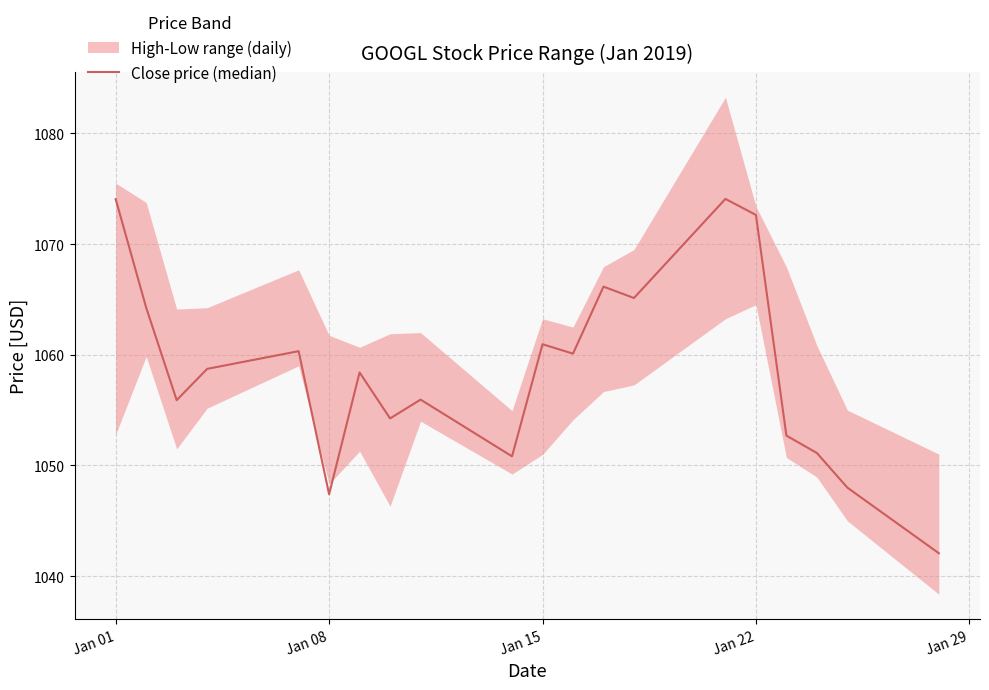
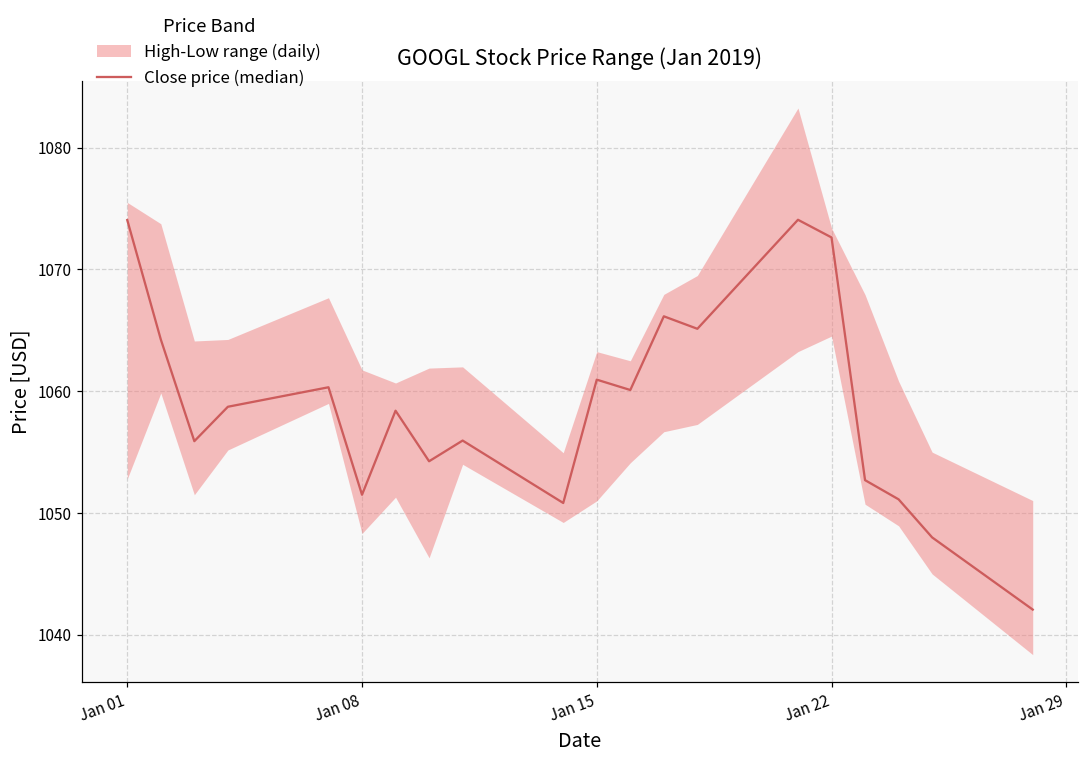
  {
    "Close price (median)": {
      "Jan 01": 1074.1,
-     "Jan 08": 1047.4,
+     "Jan 08": 1051.5,
      "Jan 15": 1060.9,
      "Jan 22": 1072.6
    }
  }
